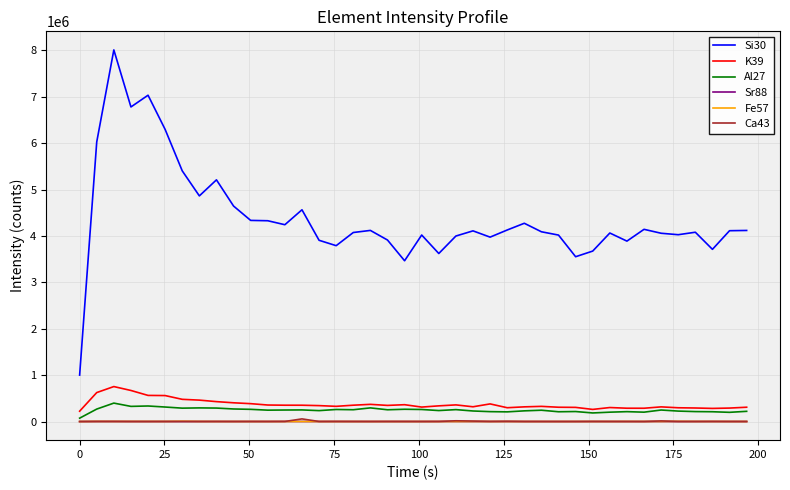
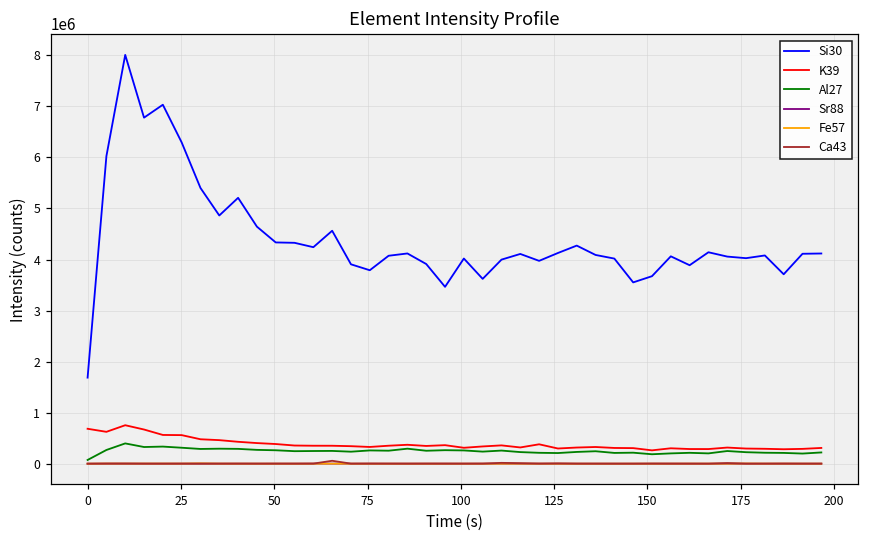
  {
    "Si30": {
-     "0": 1000000
+     "0": 1700000
    },
    "K39": {
-     "0": 200000
+     "0": 700000
    },
    "Al27": {
      "0": 100000
    }
  }
